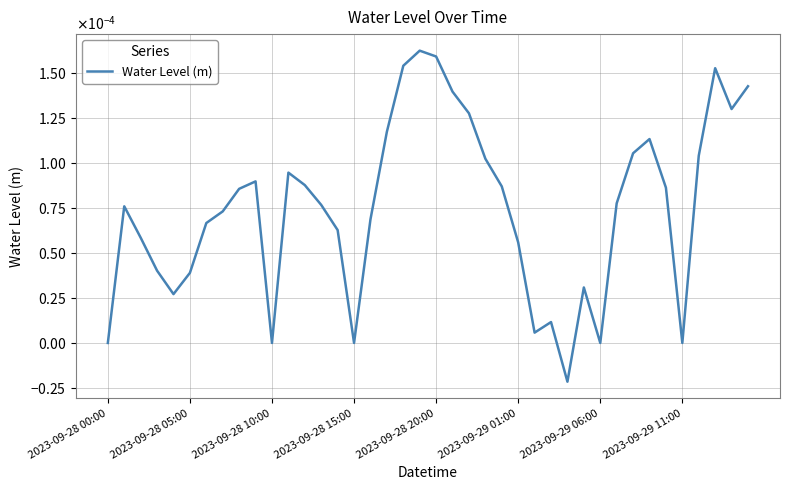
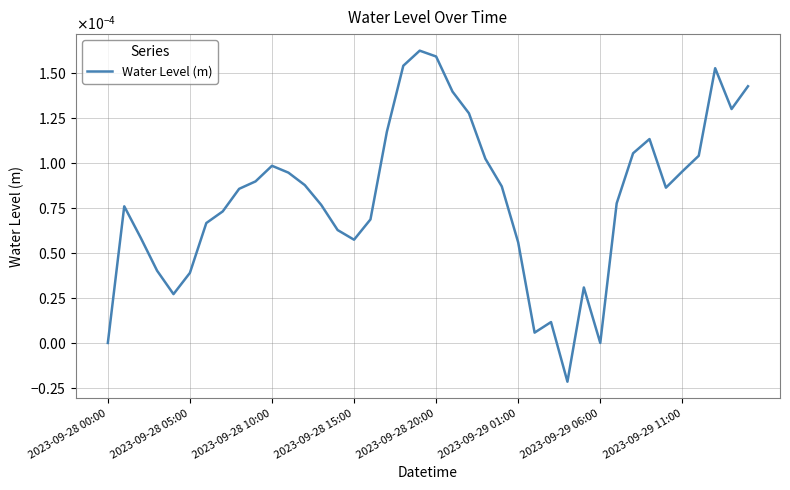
  {
    "2023-09-28 00:00": 0.0000,
    "2023-09-28 05:00": 0.000039,
-   "2023-09-28 10:00": 0.0000,
-   "2023-09-28 15:00": 0.0000,
+   "2023-09-28 10:00": 0.0001,
+   "2023-09-28 15:00": 0.0001,
    "2023-09-28 20:00": 0.000159,
    "2023-09-29 01:00": 0.000056,
    "2023-09-29 06:00": 0.0000,
-   "2023-09-29 11:00": 0.0000
+   "2023-09-29 11:00": 0.0001
  }
